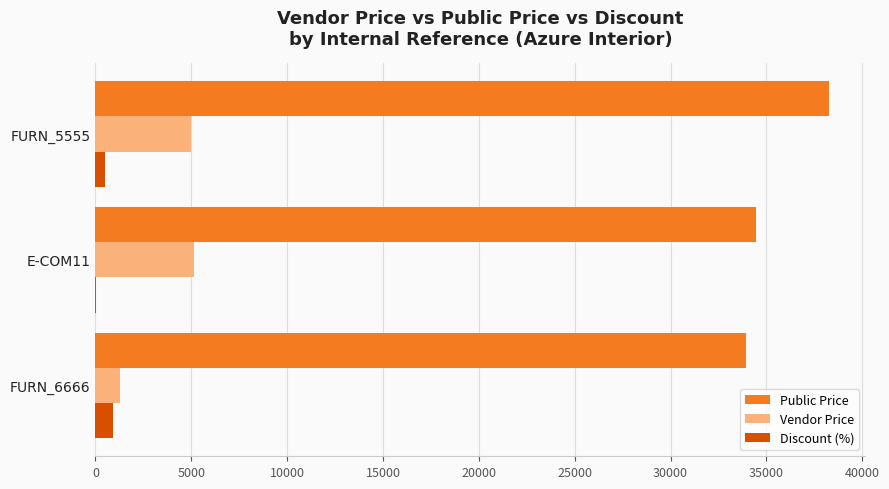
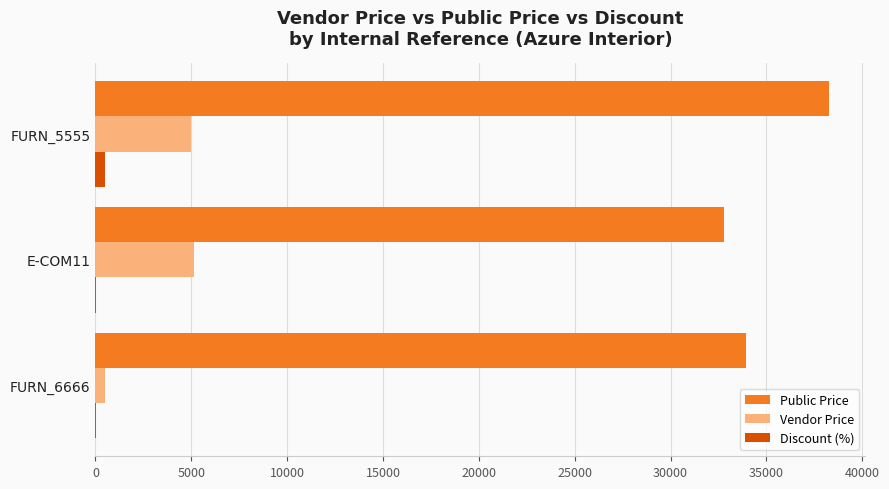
  {
    "Public Price": {
      "FURN_5555": 38300,
-     "E-COM11": 34400,
+     "E-COM11": 32800,
      "FURN_6666": 33900
    },
    "Vendor Price": {
      "FURN_5555": 5000,
      "E-COM11": 5100,
-     "FURN_6666": 1300
+     "FURN_6666": 500
    },
    "Discount (%)": {
      "FURN_5555": 500,
-     "FURN_6666": 900
+     "FURN_6666": 0
    }
  }
